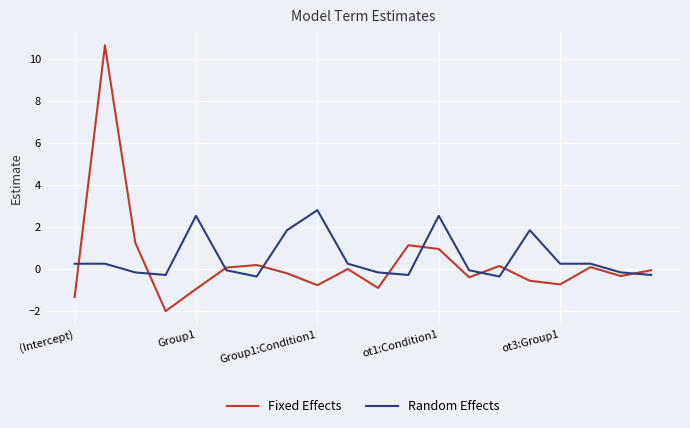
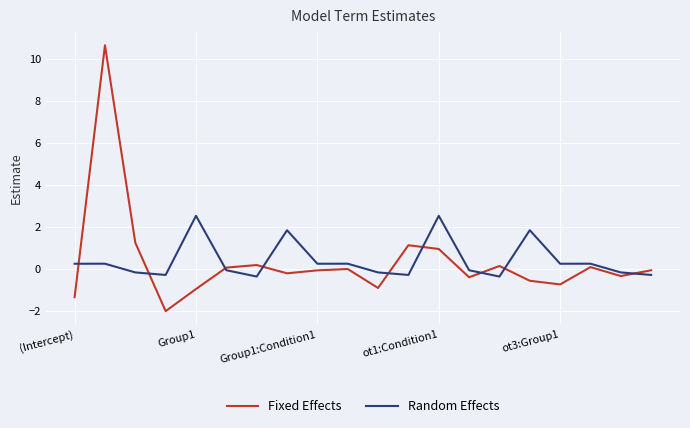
  {
    "Fixed Effects": {
      "(Intercept)": -1.3,
      "Group1": -0.9,
-     "Group1:Condition1": -0.8,
+     "Group1:Condition1": -0.1,
      "ot1:Condition1": 1.0,
      "ot3:Group1": -0.7
    },
    "Random Effects": {
      "(Intercept)": 0.3,
      "Group1": 2.5,
-     "Group1:Condition1": 2.8,
+     "Group1:Condition1": 0.3,
      "ot1:Condition1": 2.5,
      "ot3:Group1": 0.3
    }
  }
